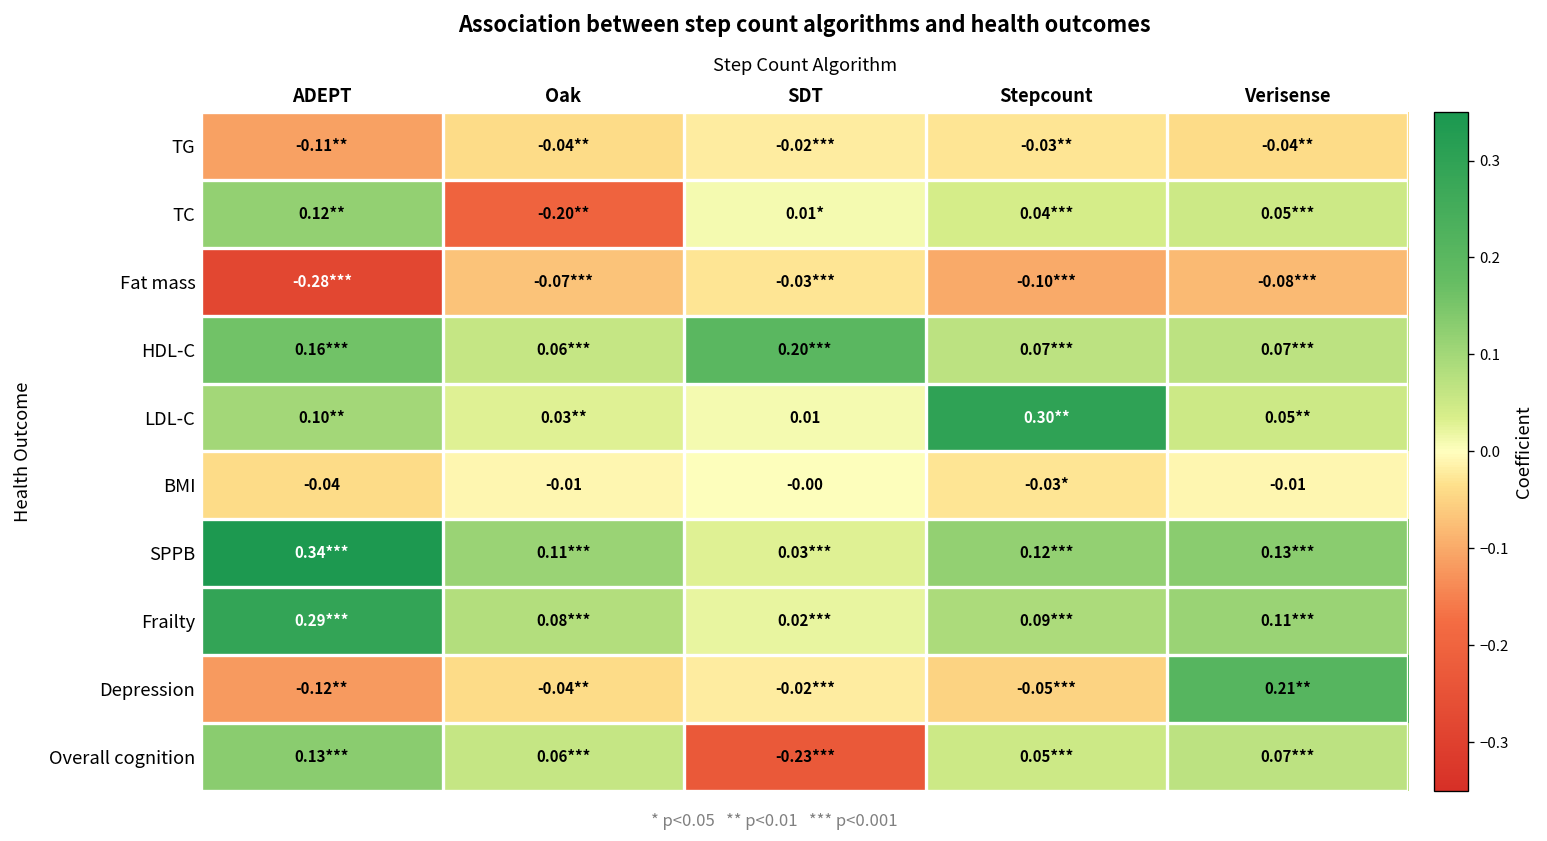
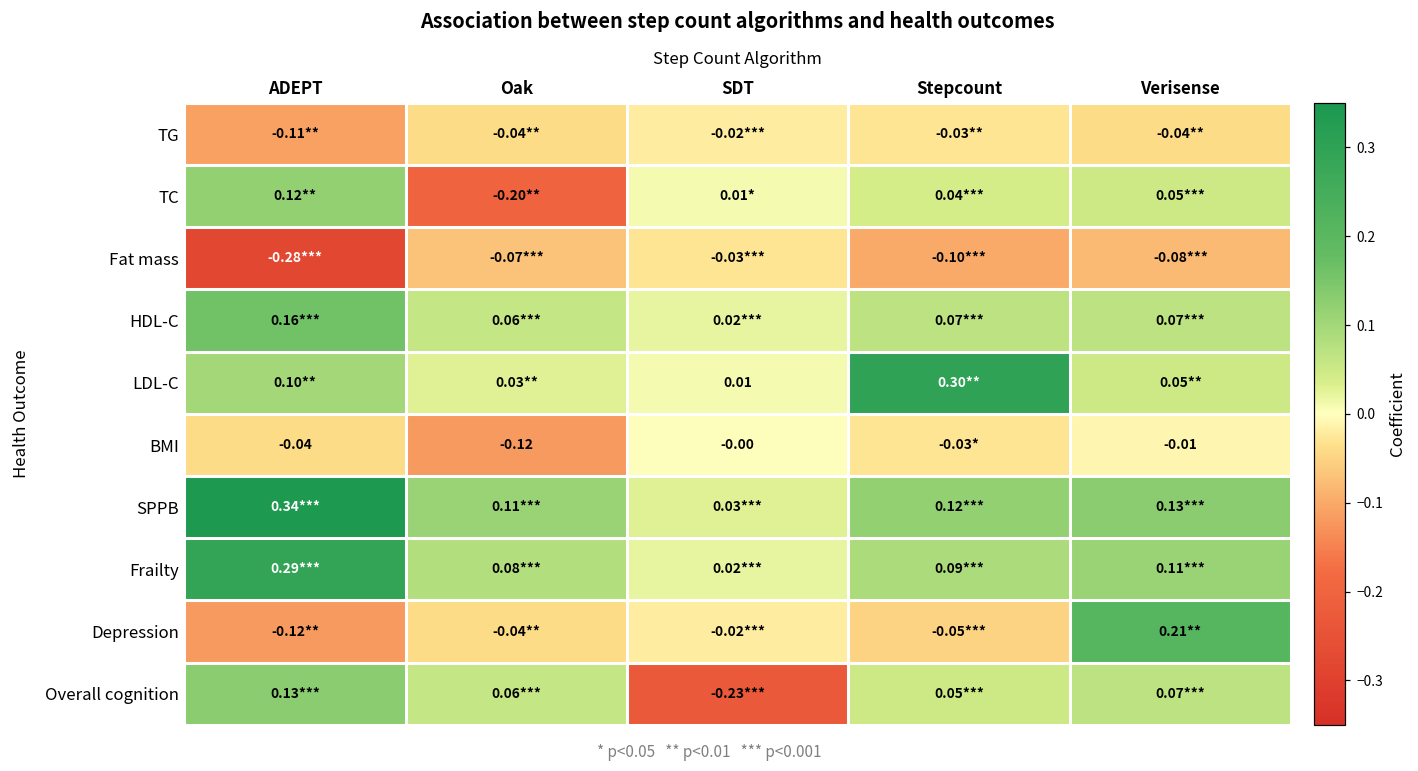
  {
    "TG": {
      "ADEPT": "-0.11**",
      "Oak": "-0.04**",
      "SDT": "-0.02***",
      "Stepcount": "-0.03**",
      "Verisense": "-0.04**"
    },
    "TC": {
      "ADEPT": "0.12**",
      "Oak": "-0.20**",
      "SDT": "0.01*",
      "Stepcount": "0.04***",
      "Verisense": "0.05***"
    },
    "Fat mass": {
      "ADEPT": "-0.28***",
      "Oak": "-0.07***",
      "SDT": "-0.03***",
      "Stepcount": "-0.10***",
      "Verisense": "-0.08***"
    },
    "HDL-C": {
      "ADEPT": "0.16***",
      "Oak": "0.06***",
-     "SDT": "0.20***",
+     "SDT": "0.02***",
      "Stepcount": "0.07***",
      "Verisense": "0.07***"
    },
    "LDL-C": {
      "ADEPT": "0.10**",
      "Oak": "0.03**",
      "SDT": "0.01",
      "Stepcount": "0.30**",
      "Verisense": "0.05**"
    },
    "BMI": {
      "ADEPT": "-0.04",
-     "Oak": "-0.01",
+     "Oak": "-0.12",
      "SDT": "-0.00",
      "Stepcount": "-0.03*",
      "Verisense": "-0.01"
    },
    "SPPB": {
      "ADEPT": "0.34***",
      "Oak": "0.11***",
      "SDT": "0.03***",
      "Stepcount": "0.12***",
      "Verisense": "0.13***"
    },
    "Frailty": {
      "ADEPT": "0.29***",
      "Oak": "0.08***",
      "SDT": "0.02***",
      "Stepcount": "0.09***",
      "Verisense": "0.11***"
    },
    "Depression": {
      "ADEPT": "-0.12**",
      "Oak": "-0.04**",
      "SDT": "-0.02***",
      "Stepcount": "-0.05***",
      "Verisense": "0.21**"
    },
    "Overall cognition": {
      "ADEPT": "0.13***",
      "Oak": "0.06***",
      "SDT": "-0.23***",
      "Stepcount": "0.05***",
      "Verisense": "0.07***"
    }
  }
